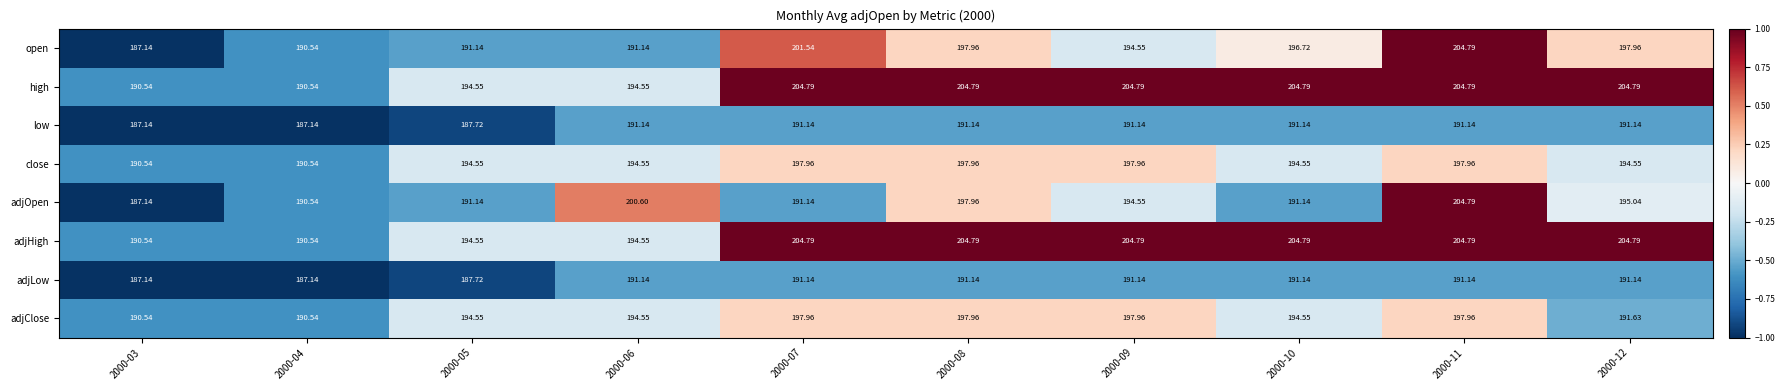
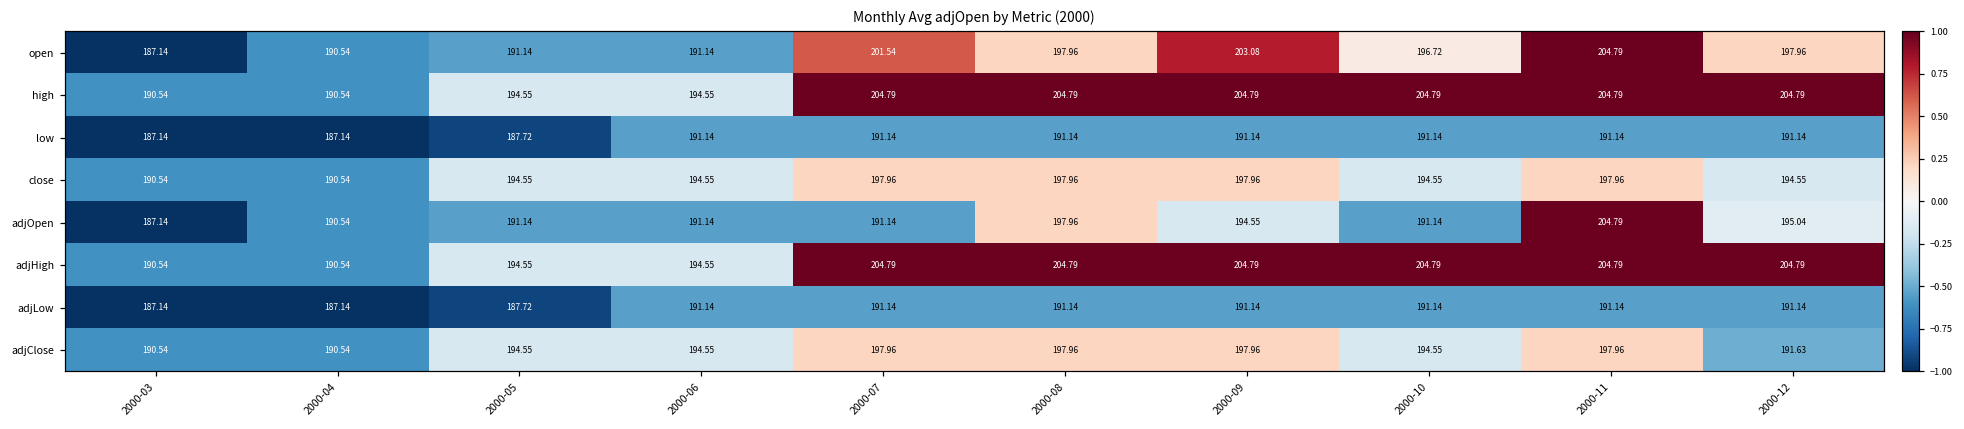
  {
    "open": {
      "2000-03": 187.14,
      "2000-04": 190.54,
      "2000-05": 191.14,
      "2000-06": 191.14,
      "2000-07": 201.54,
      "2000-08": 197.96,
-     "2000-09": 194.55,
+     "2000-09": 203.08,
      "2000-10": 196.72,
      "2000-11": 204.79,
      "2000-12": 197.96
    },
    "high": {
      "2000-03": 190.54,
      "2000-04": 190.54,
      "2000-05": 194.55,
      "2000-06": 194.55,
      "2000-07": 204.79,
      "2000-08": 204.79,
      "2000-09": 204.79,
      "2000-10": 204.79,
      "2000-11": 204.79,
      "2000-12": 204.79
    },
    "low": {
      "2000-03": 187.14,
      "2000-04": 187.14,
      "2000-05": 187.72,
      "2000-06": 191.14,
      "2000-07": 191.14,
      "2000-08": 191.14,
      "2000-09": 191.14,
      "2000-10": 191.14,
      "2000-11": 191.14,
      "2000-12": 191.14
    },
    "close": {
      "2000-03": 190.54,
      "2000-04": 190.54,
      "2000-05": 194.55,
      "2000-06": 194.55,
      "2000-07": 197.96,
      "2000-08": 197.96,
      "2000-09": 197.96,
      "2000-10": 194.55,
      "2000-11": 197.96,
      "2000-12": 194.55
    },
    "adjOpen": {
      "2000-03": 187.14,
      "2000-04": 190.54,
      "2000-05": 191.14,
-     "2000-06": 200.60,
+     "2000-06": 191.14,
      "2000-07": 191.14,
      "2000-08": 197.96,
      "2000-09": 194.55,
      "2000-10": 191.14,
      "2000-11": 204.79,
      "2000-12": 195.04
    },
    "adjHigh": {
      "2000-03": 190.54,
      "2000-04": 190.54,
      "2000-05": 194.55,
      "2000-06": 194.55,
      "2000-07": 204.79,
      "2000-08": 204.79,
      "2000-09": 204.79,
      "2000-10": 204.79,
      "2000-11": 204.79,
      "2000-12": 204.79
    },
    "adjLow": {
      "2000-03": 187.14,
      "2000-04": 187.14,
      "2000-05": 187.72,
      "2000-06": 191.14,
      "2000-07": 191.14,
      "2000-08": 191.14,
      "2000-09": 191.14,
      "2000-10": 191.14,
      "2000-11": 191.14,
      "2000-12": 191.14
    },
    "adjClose": {
      "2000-03": 190.54,
      "2000-04": 190.54,
      "2000-05": 194.55,
      "2000-06": 194.55,
      "2000-07": 197.96,
      "2000-08": 197.96,
      "2000-09": 197.96,
      "2000-10": 194.55,
      "2000-11": 197.96,
      "2000-12": 191.63
    }
  }
